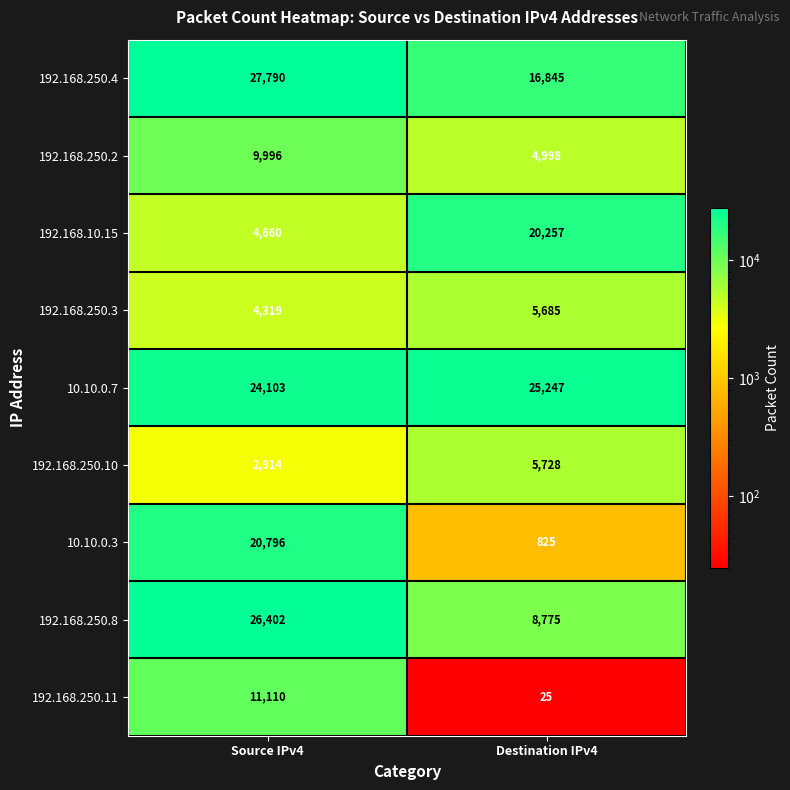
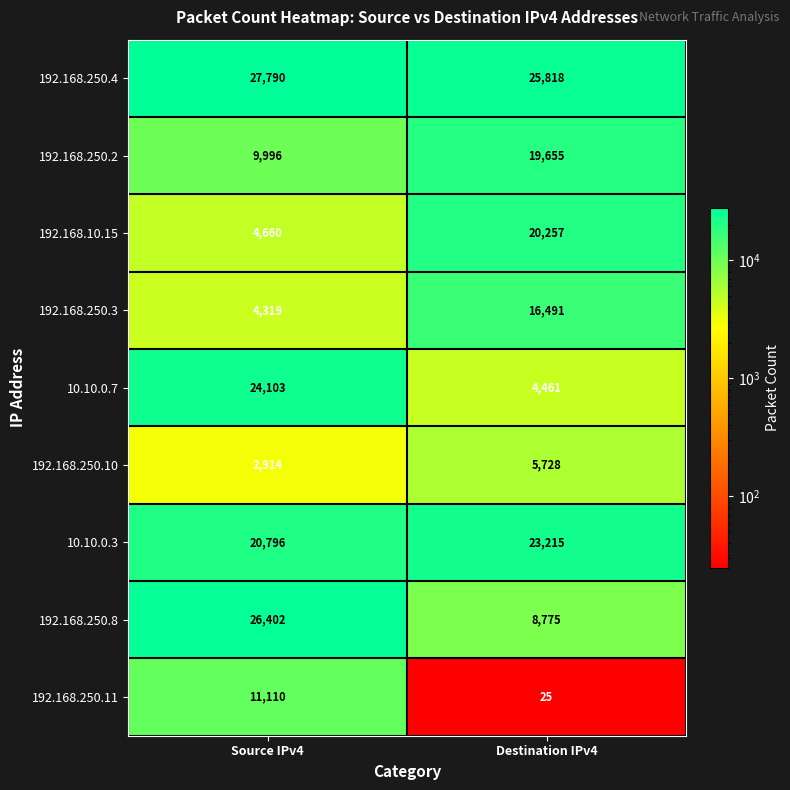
  {
    "192.168.250.4": {
      "Source IPv4": "27,790",
-     "Destination IPv4": "16,845"
+     "Destination IPv4": "25,818"
    },
    "192.168.250.2": {
      "Source IPv4": "9,996",
-     "Destination IPv4": "4,998"
+     "Destination IPv4": "19,655"
    },
    "192.168.10.15": {
      "Source IPv4": "4,660",
      "Destination IPv4": "20,257"
    },
    "192.168.250.3": {
      "Source IPv4": "4,319",
-     "Destination IPv4": "5,685"
+     "Destination IPv4": "16,491"
    },
    "10.10.0.7": {
      "Source IPv4": "24,103",
-     "Destination IPv4": "25,247"
+     "Destination IPv4": "4,461"
    },
    "192.168.250.10": {
      "Source IPv4": "2,914",
      "Destination IPv4": "5,728"
    },
    "10.10.0.3": {
      "Source IPv4": "20,796",
-     "Destination IPv4": "825"
+     "Destination IPv4": "23,215"
    },
    "192.168.250.8": {
      "Source IPv4": "26,402",
      "Destination IPv4": "8,775"
    },
    "192.168.250.11": {
      "Source IPv4": "11,110",
      "Destination IPv4": "25"
    }
  }
